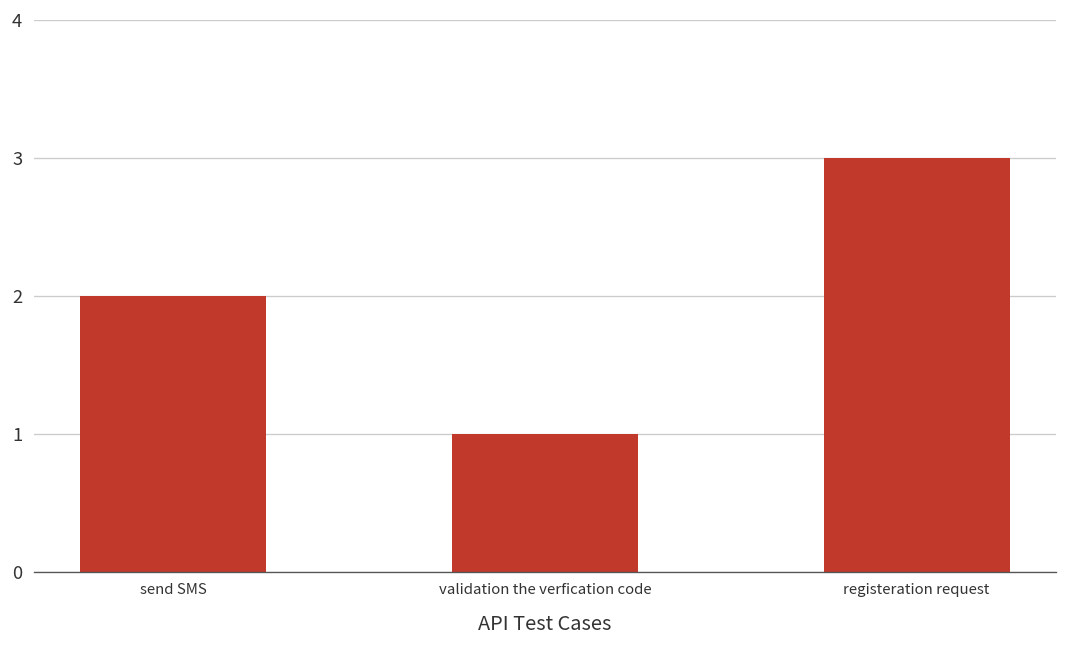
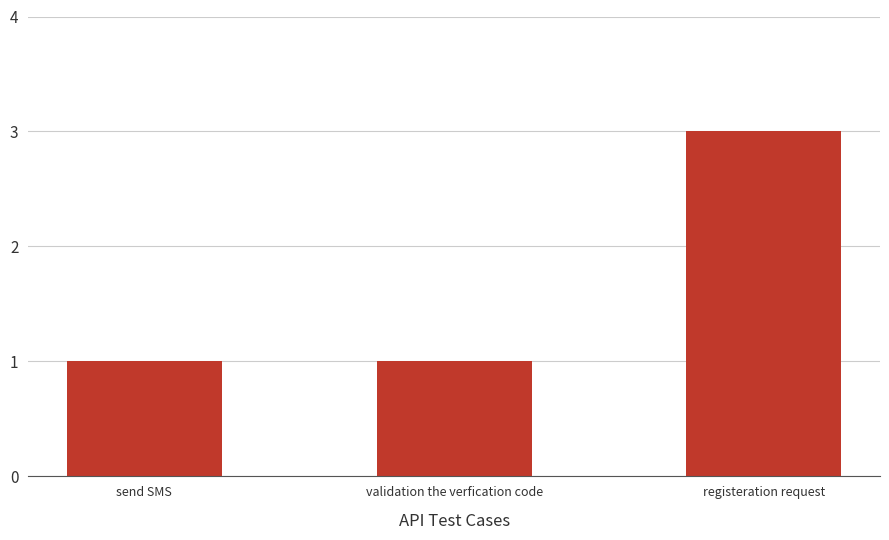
  {
-   "send SMS": 2,
+   "send SMS": 1,
    "validation the verfication code": 1,
    "registeration request": 3
  }
